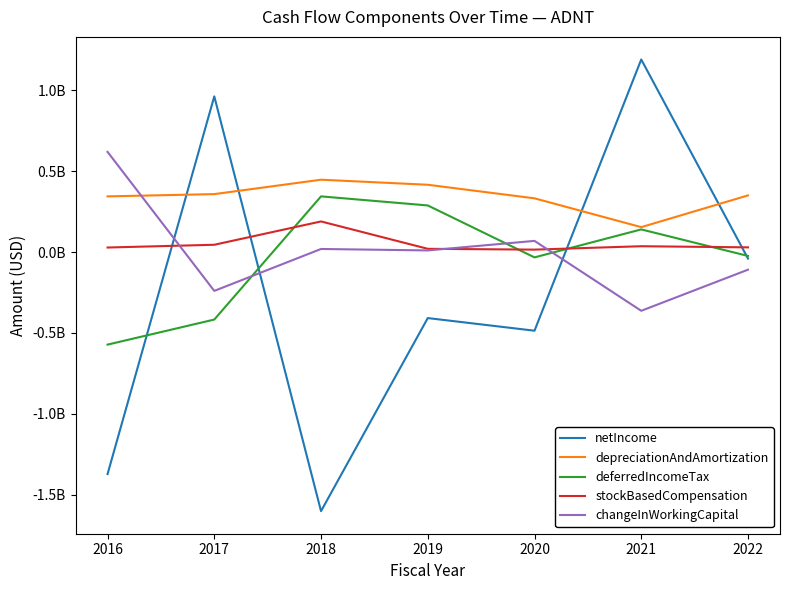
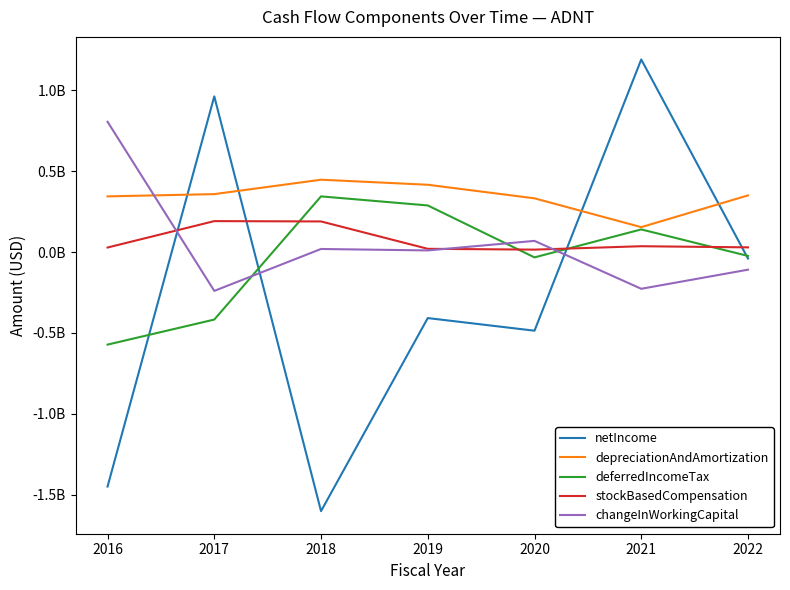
  {
    "netIncome": {
-     "2016": -1370000000,
+     "2016": -1450000000,
      "2017": 960000000,
      "2018": -1600000000,
      "2019": -410000000,
      "2020": -490000000,
      "2021": 1190000000,
      "2022": -40000000
    },
    "depreciationAndAmortization": {
      "2016": 340000000,
      "2017": 360000000,
      "2018": 450000000,
      "2019": 420000000,
      "2020": 330000000,
      "2022": 350000000
    },
    "deferredIncomeTax": {
      "2016": -570000000,
      "2017": -420000000,
      "2018": 340000000,
      "2019": 290000000,
      "2020": -30000000,
      "2022": -20000000
    },
    "stockBasedCompensation": {
      "2016": 30000000,
-     "2017": 50000000,
+     "2017": 190000000,
      "2018": 190000000,
      "2020": 20000000,
      "2021": 40000000,
      "2022": 30000000
    },
    "changeInWorkingCapital": {
-     "2016": 620000000,
+     "2016": 810000000,
      "2017": -240000000,
      "2018": 20000000,
      "2020": 70000000,
-     "2021": -360000000,
+     "2021": -230000000,
      "2022": -110000000
    }
  }
